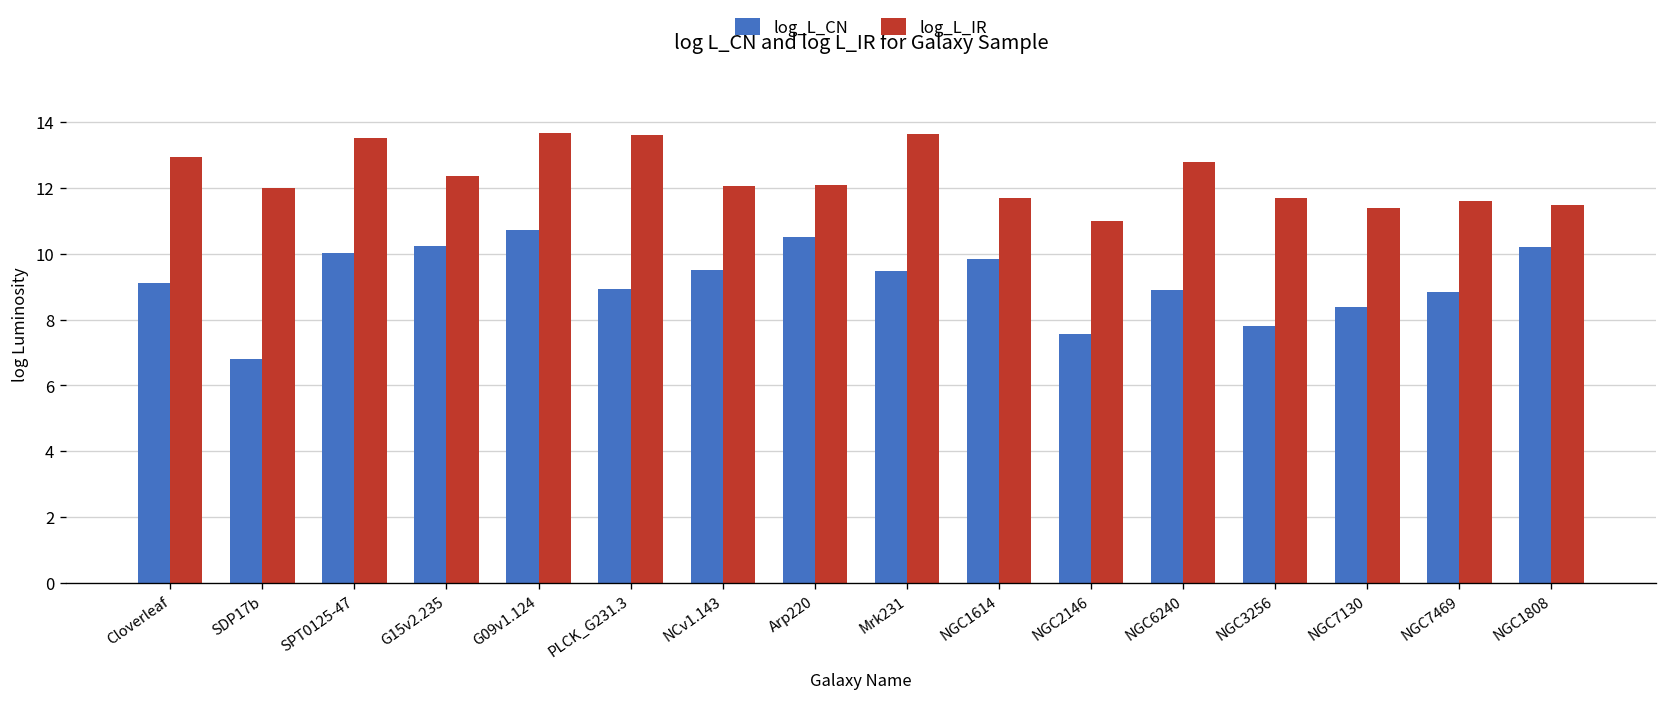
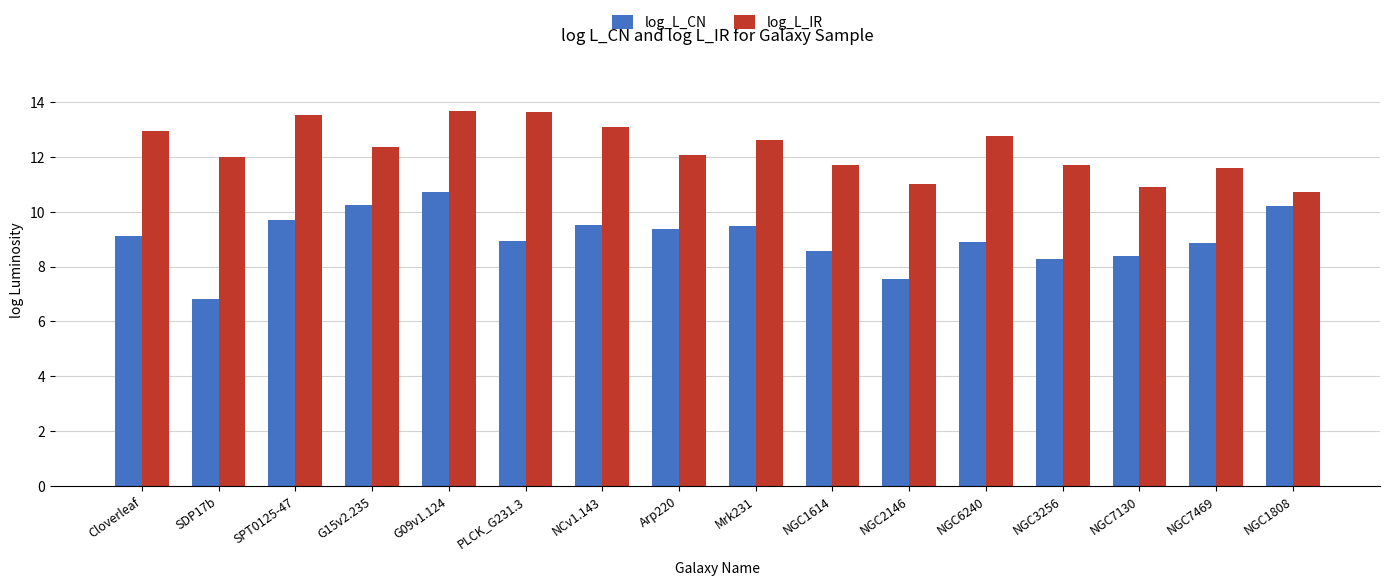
  {
    "log_L_CN": {
      "Cloverleaf": 9.1,
      "SDP17b": 6.8,
-     "SPT0125-47": 10.0,
+     "SPT0125-47": 9.7,
      "G15v2.235": 10.2,
      "G09v1.124": 10.7,
      "PLCK_G231.3": 8.9,
      "NCv1.143": 9.5,
-     "Arp220": 10.5,
+     "Arp220": 9.4,
      "Mrk231": 9.5,
-     "NGC1614": 9.8,
+     "NGC1614": 8.6,
      "NGC2146": 7.6,
      "NGC6240": 8.9,
-     "NGC3256": 7.8,
+     "NGC3256": 8.3,
      "NGC7130": 8.4,
      "NGC7469": 8.9,
      "NGC1808": 10.2
    },
    "log_L_IR": {
      "Cloverleaf": 12.9,
      "SDP17b": 12.0,
      "SPT0125-47": 13.5,
      "G15v2.235": 12.4,
      "G09v1.124": 13.7,
      "PLCK_G231.3": 13.6,
-     "NCv1.143": 12.1,
+     "NCv1.143": 13.1,
      "Arp220": 12.1,
-     "Mrk231": 13.6,
+     "Mrk231": 12.6,
      "NGC1614": 11.7,
      "NGC2146": 11.0,
      "NGC6240": 12.8,
      "NGC3256": 11.7,
-     "NGC7130": 11.4,
+     "NGC7130": 10.9,
      "NGC7469": 11.6,
-     "NGC1808": 11.5
+     "NGC1808": 10.7
    }
  }
